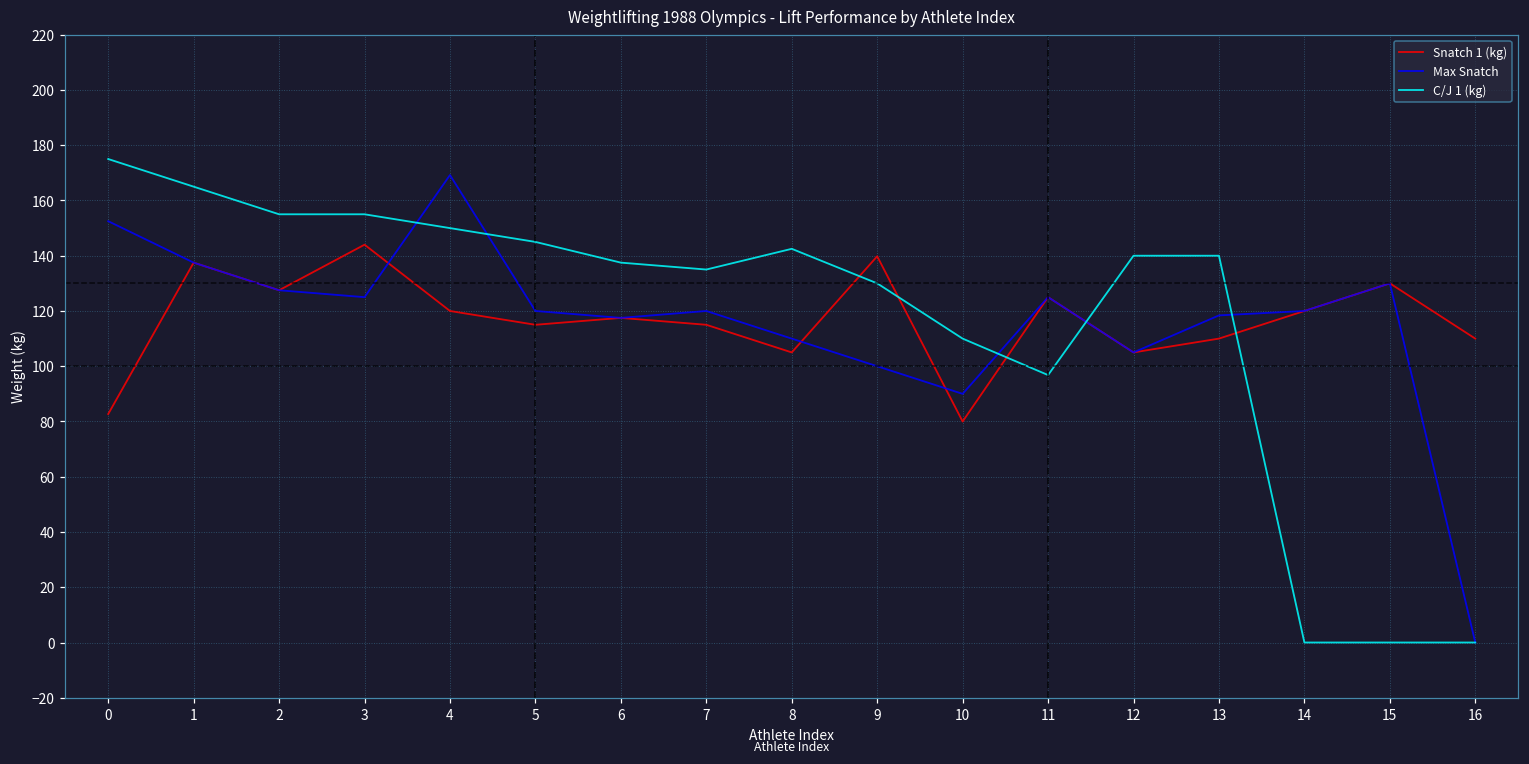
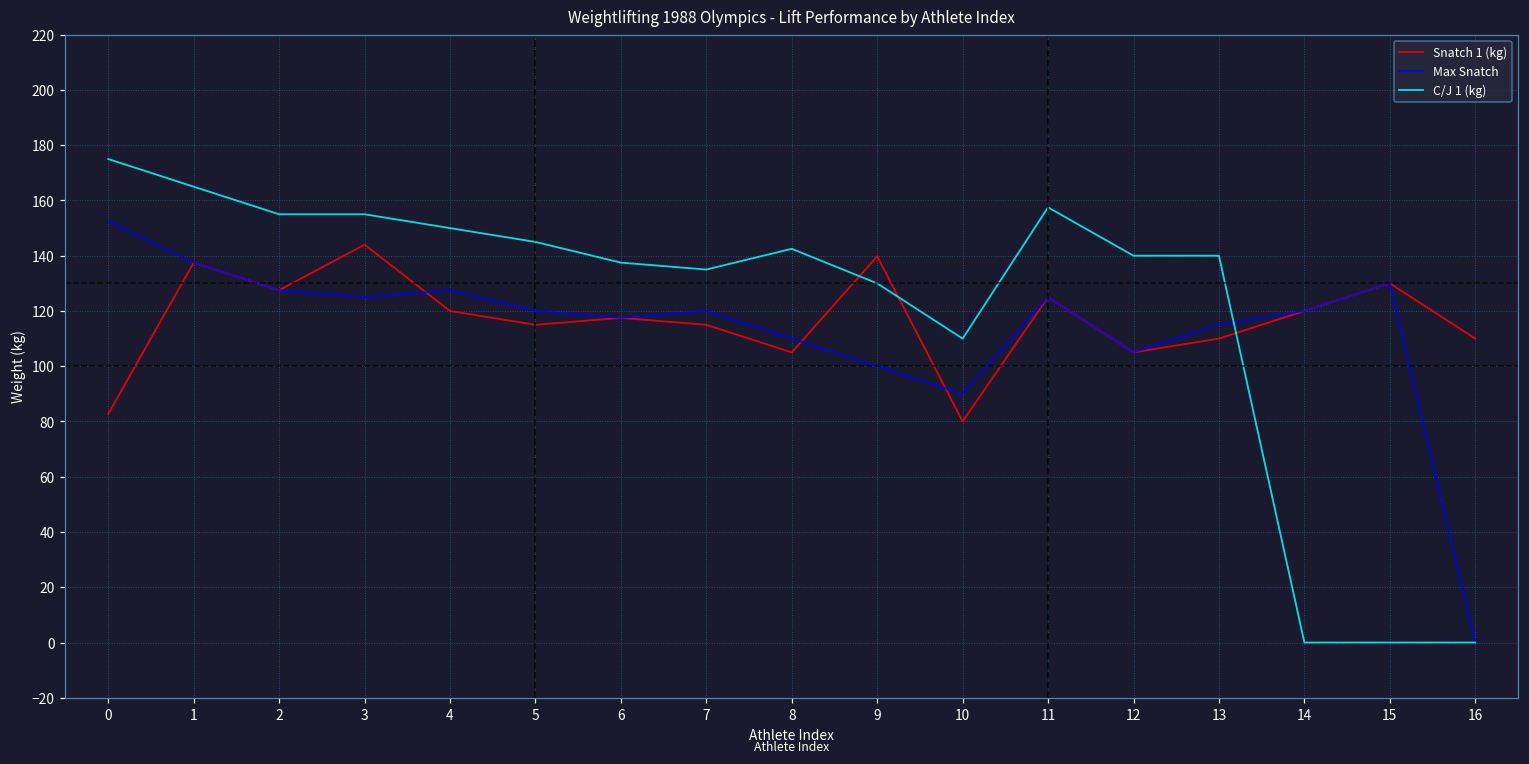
  {
    "Snatch 1 (kg)": {
      "0": 83,
      "3": 144,
      "4": 120,
      "5": 115,
      "7": 115,
      "8": 105,
      "9": 140,
      "10": 80,
      "13": 110,
      "16": 110
    },
    "Max Snatch": {
      "0": 153,
      "3": 125,
-     "4": 169,
+     "4": 128,
      "5": 120,
      "7": 120,
      "8": 110,
      "9": 100,
      "10": 90,
-     "13": 118
+     "13": 115
    },
    "C/J 1 (kg)": {
      "0": 175,
      "1": 165,
      "2": 155,
      "3": 155,
      "4": 150,
      "5": 145,
      "6": 138,
      "7": 135,
      "8": 143,
      "9": 130,
      "10": 110,
-     "11": 97,
+     "11": 158,
      "12": 140,
      "13": 140,
      "14": 0,
      "15": 0
    }
  }
